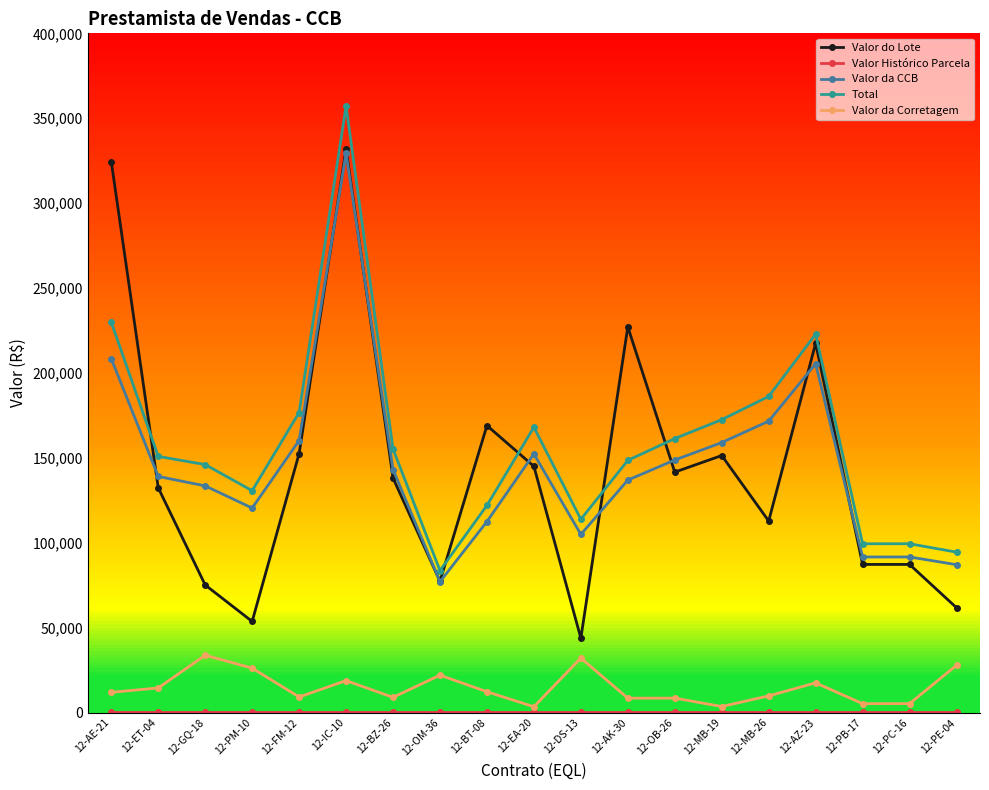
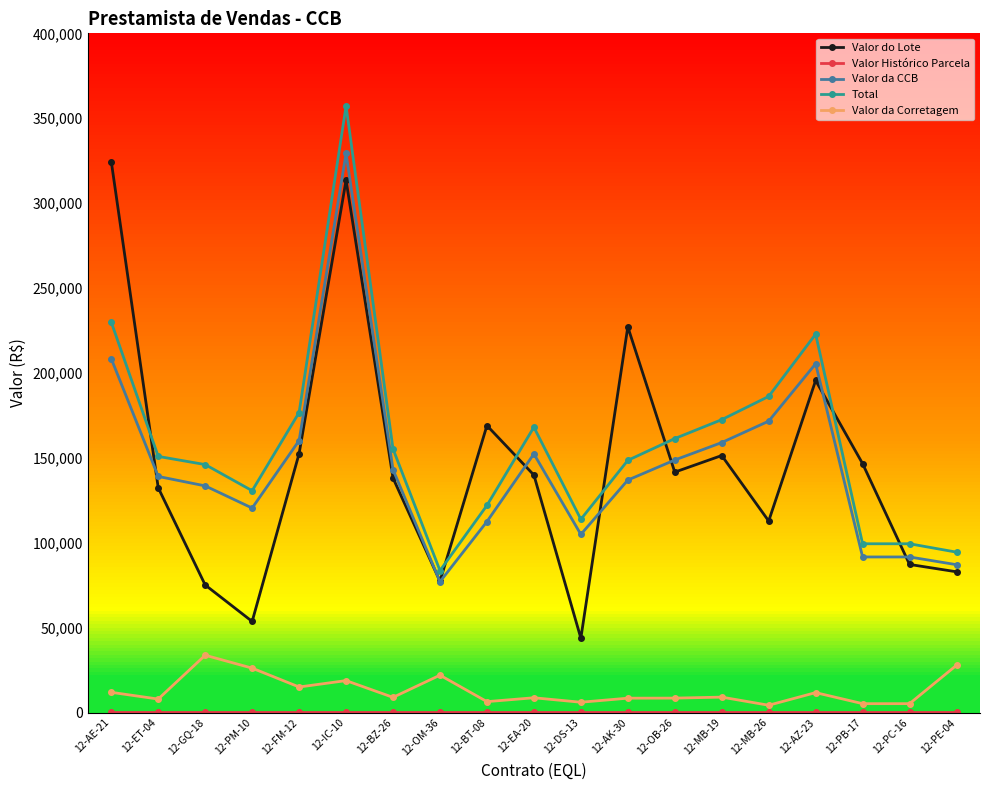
  {
    "Valor do Lote": {
      "12-AE-21": "325,000",
      "12-ET-04": "132,000",
      "12-GQ-18": "75,000",
      "12-PM-10": "54,000",
      "12-FM-12": "152,000",
-     "12-IC-10": "332,000",
+     "12-IC-10": "313,000",
      "12-BZ-26": "138,000",
      "12-BT-08": "169,000",
-     "12-EA-20": "145,000",
+     "12-EA-20": "140,000",
      "12-DS-13": "44,000",
      "12-AK-30": "227,000",
      "12-OB-26": "142,000",
      "12-MB-19": "151,000",
      "12-MB-26": "113,000",
-     "12-AZ-23": "217,000",
-     "12-PB-17": "87,000",
+     "12-AZ-23": "196,000",
+     "12-PB-17": "147,000",
      "12-PC-16": "87,000",
-     "12-PE-04": "62,000"
+     "12-PE-04": "83,000"
    },
    "Valor Histórico Parcela": {
      "12-AE-21": "0",
      "12-ET-04": "0",
      "12-GQ-18": "0",
      "12-PM-10": "0",
      "12-FM-12": "0",
      "12-IC-10": "0",
      "12-BZ-26": "0",
      "12-OM-36": "0",
      "12-BT-08": "0",
      "12-EA-20": "0",
      "12-DS-13": "0",
      "12-AK-30": "0",
      "12-OB-26": "0",
      "12-MB-19": "0",
      "12-MB-26": "0",
      "12-AZ-23": "0",
      "12-PB-17": "0",
      "12-PC-16": "0",
      "12-PE-04": "0"
    },
    "Valor da Corretagem": {
      "12-AE-21": "12,000",
-     "12-ET-04": "14,000",
+     "12-ET-04": "8,000",
      "12-GQ-18": "34,000",
      "12-PM-10": "26,000",
-     "12-FM-12": "9,000",
+     "12-FM-12": "15,000",
      "12-IC-10": "19,000",
      "12-BZ-26": "9,000",
      "12-OM-36": "22,000",
-     "12-BT-08": "12,000",
-     "12-EA-20": "3,000",
-     "12-DS-13": "32,000",
+     "12-BT-08": "6,000",
+     "12-EA-20": "9,000",
+     "12-DS-13": "6,000",
      "12-AK-30": "8,000",
      "12-OB-26": "8,000",
-     "12-MB-19": "4,000",
-     "12-MB-26": "10,000",
-     "12-AZ-23": "17,000",
+     "12-MB-19": "9,000",
+     "12-MB-26": "4,000",
+     "12-AZ-23": "12,000",
      "12-PB-17": "5,000",
      "12-PC-16": "5,000",
      "12-PE-04": "28,000"
    }
  }
